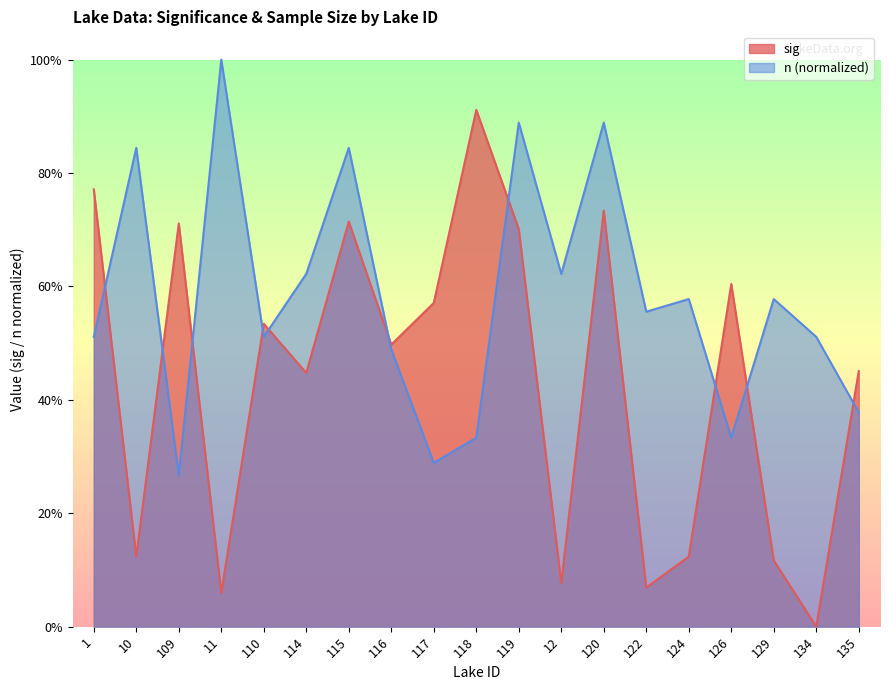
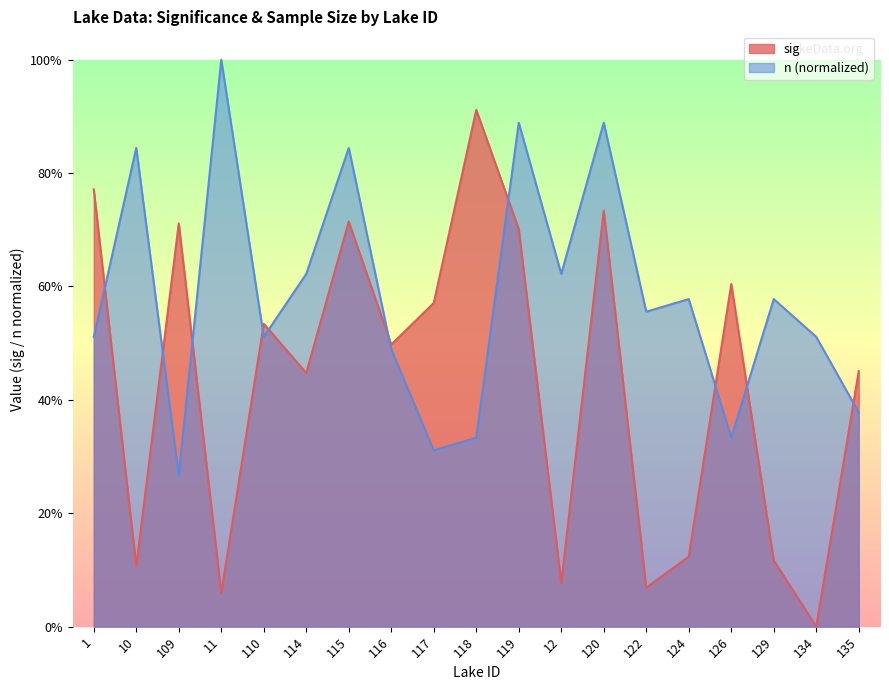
  {
    "sig": {
      "1": "77%",
-     "10": "12%",
+     "10": "11%",
      "109": "71%",
      "11": "6%",
      "110": "53%",
      "114": "45%",
      "115": "71%",
      "116": "50%",
      "117": "57%",
      "118": "91%",
      "119": "70%",
      "12": "8%",
      "120": "73%",
      "122": "7%",
      "124": "12%",
      "126": "60%",
      "129": "12%",
      "134": "0%",
      "135": "45%"
    },
    "n (normalized)": {
      "1": "51%",
      "10": "84%",
      "109": "27%",
      "11": "100%",
      "110": "51%",
      "114": "62%",
      "115": "84%",
      "116": "49%",
-     "117": "29%",
+     "117": "31%",
      "118": "33%",
      "119": "89%",
      "12": "62%",
      "120": "89%",
      "122": "56%",
      "124": "58%",
      "126": "33%",
      "129": "58%",
      "134": "51%",
      "135": "38%"
    }
  }
